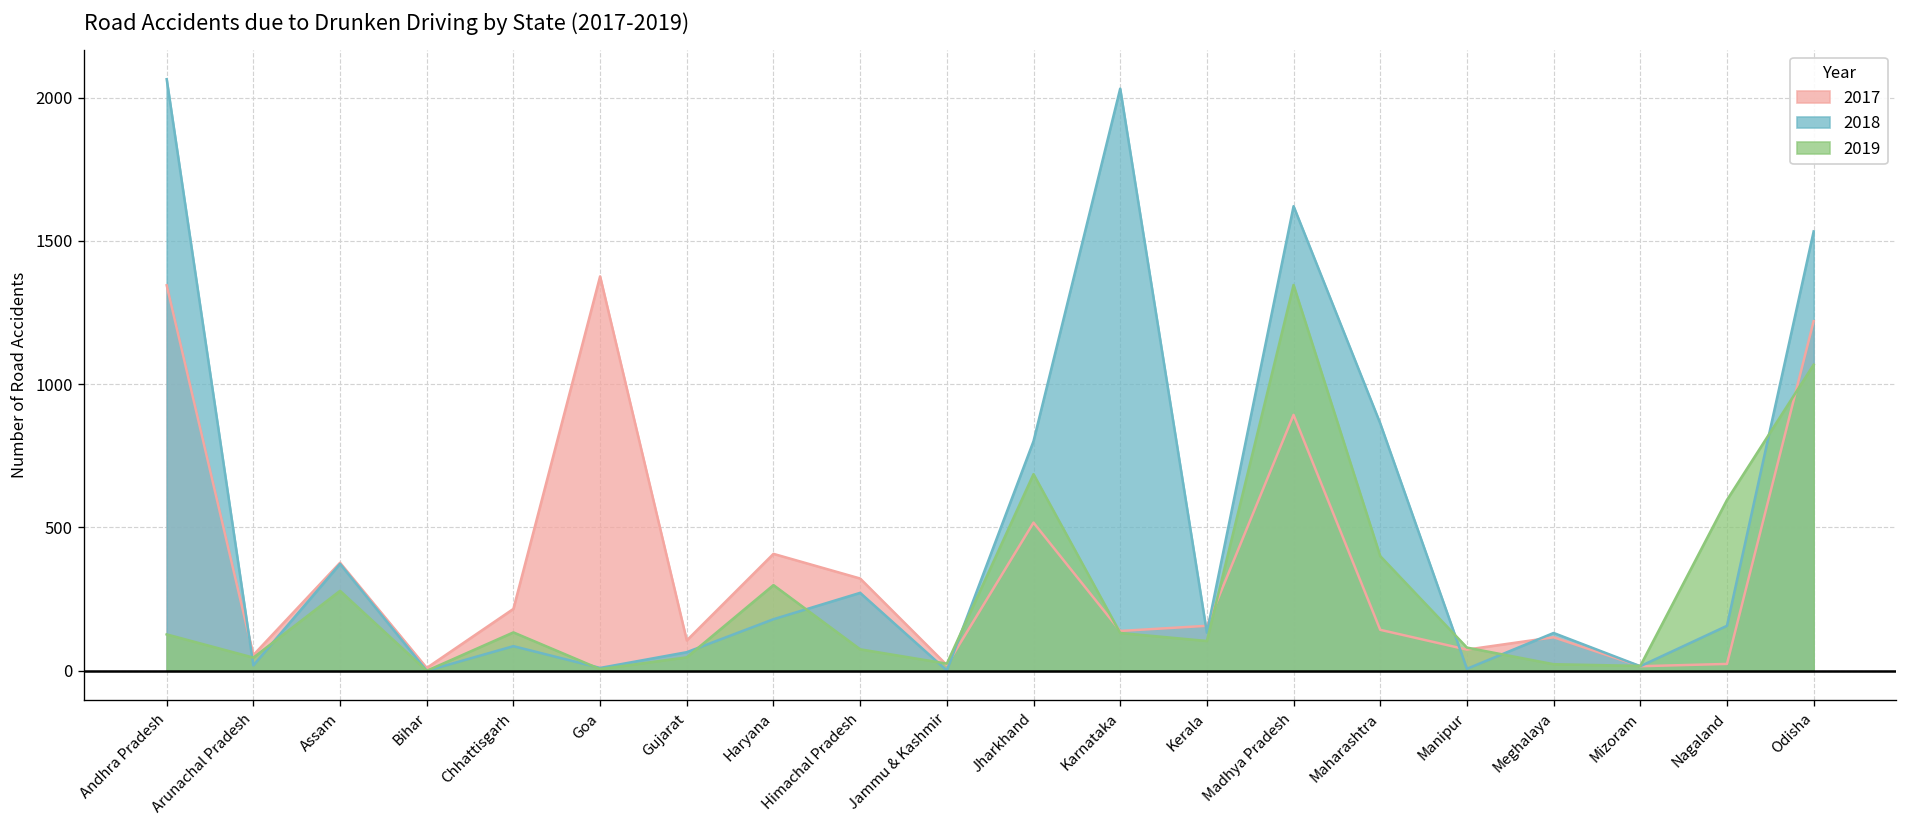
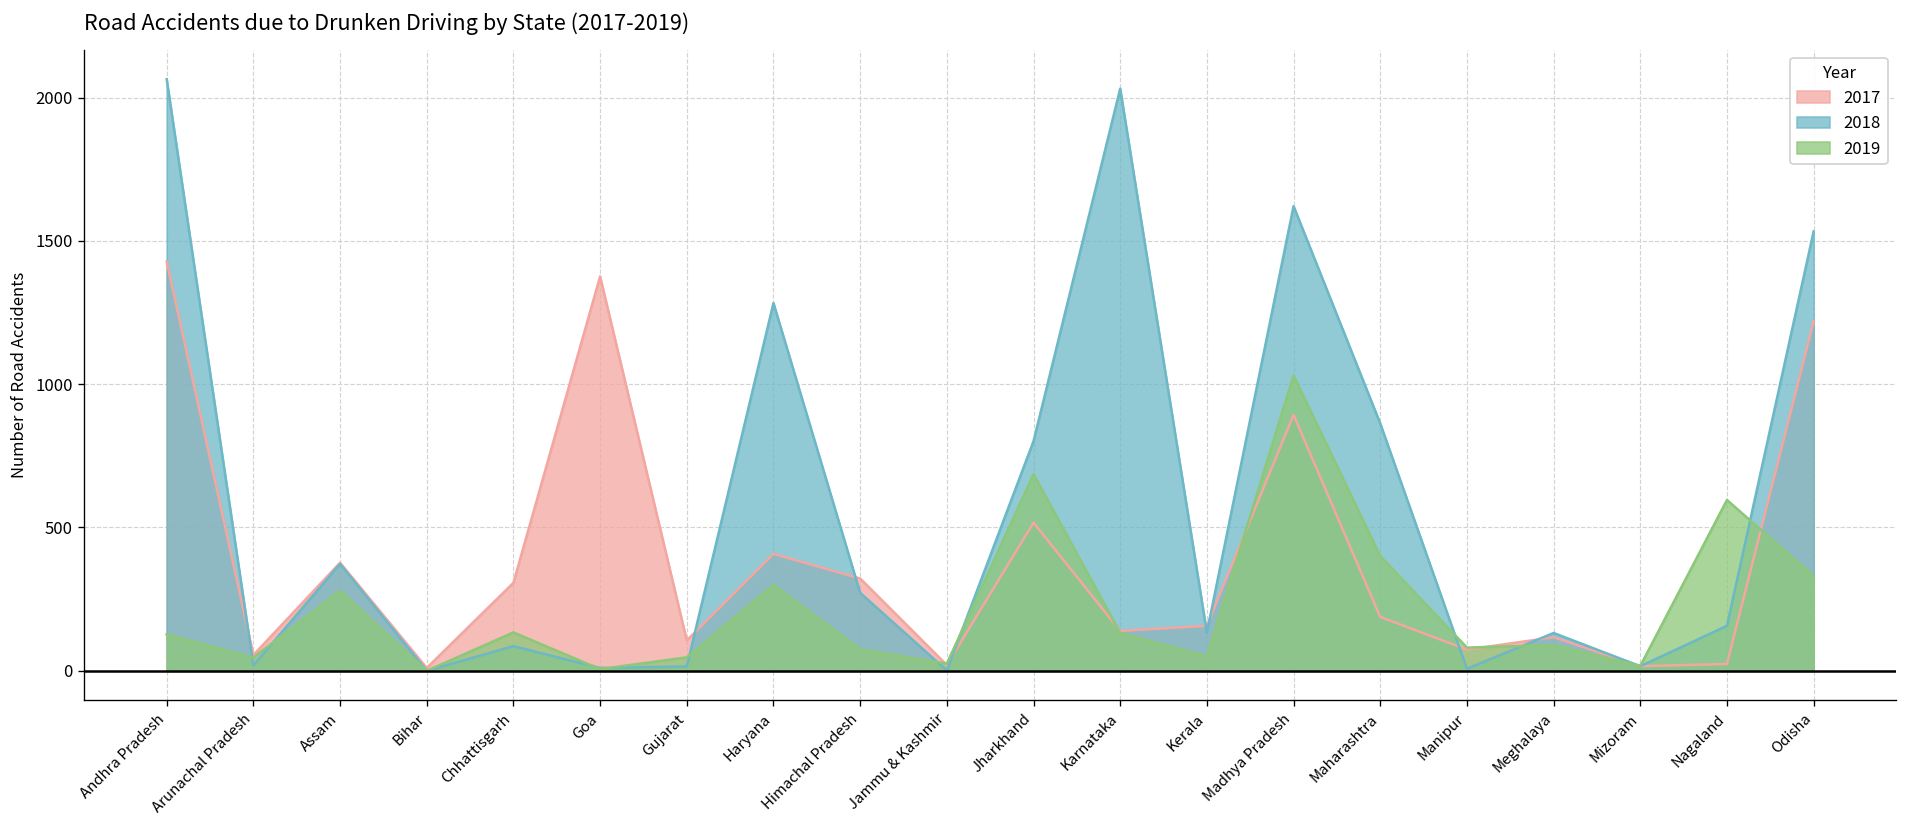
  {
    "2017": {
-     "Andhra Pradesh": 1350,
-     "Chhattisgarh": 220,
+     "Andhra Pradesh": 1430,
+     "Chhattisgarh": 310,
      "Goa": 1380,
      "Gujarat": 110,
      "Haryana": 410,
      "Himachal Pradesh": 320,
      "Jharkhand": 520,
      "Kerala": 160,
      "Madhya Pradesh": 890,
-     "Maharashtra": 140,
+     "Maharashtra": 190,
      "Meghalaya": 120,
      "Nagaland": 20,
      "Odisha": 1220
    },
    "2018": {
      "Andhra Pradesh": 2060,
      "Arunachal Pradesh": 20,
      "Chhattisgarh": 90,
-     "Gujarat": 70,
-     "Haryana": 180,
+     "Gujarat": 20,
+     "Haryana": 1280,
      "Himachal Pradesh": 270,
      "Jammu & Kashmir": 0,
      "Jharkhand": 800,
      "Karnataka": 2030,
      "Kerala": 130,
      "Madhya Pradesh": 1620,
      "Maharashtra": 860,
      "Manipur": 10,
      "Meghalaya": 130,
      "Nagaland": 160,
      "Odisha": 1530
    },
    "2019": {
      "Andhra Pradesh": 130,
      "Assam": 280,
      "Chhattisgarh": 130,
      "Gujarat": 50,
      "Haryana": 300,
      "Himachal Pradesh": 80,
      "Jharkhand": 690,
-     "Kerala": 100,
-     "Madhya Pradesh": 1350,
+     "Kerala": 50,
+     "Madhya Pradesh": 1030,
      "Maharashtra": 400,
-     "Meghalaya": 20,
+     "Meghalaya": 90,
      "Nagaland": 600,
-     "Odisha": 1070
+     "Odisha": 330
    }
  }
